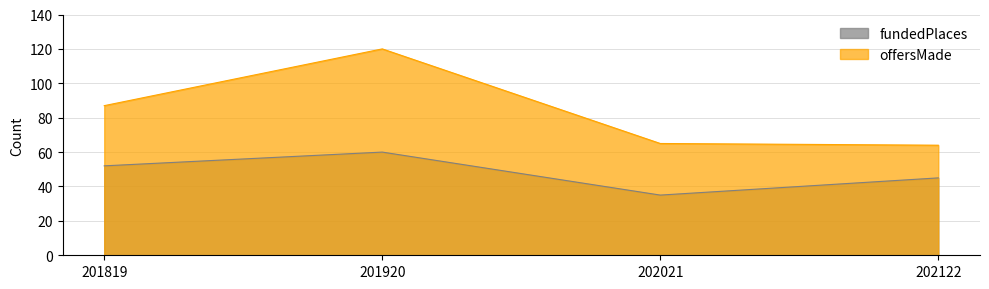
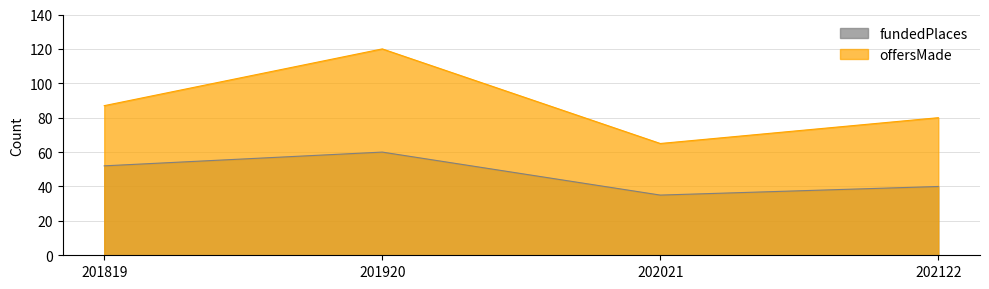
  {
    "fundedPlaces": {
      "201819": 52,
      "201920": 60,
      "202021": 35,
-     "202122": 45
+     "202122": 40
    },
    "offersMade": {
      "201819": 87,
      "201920": 120,
      "202021": 65,
-     "202122": 64
+     "202122": 80
    }
  }
